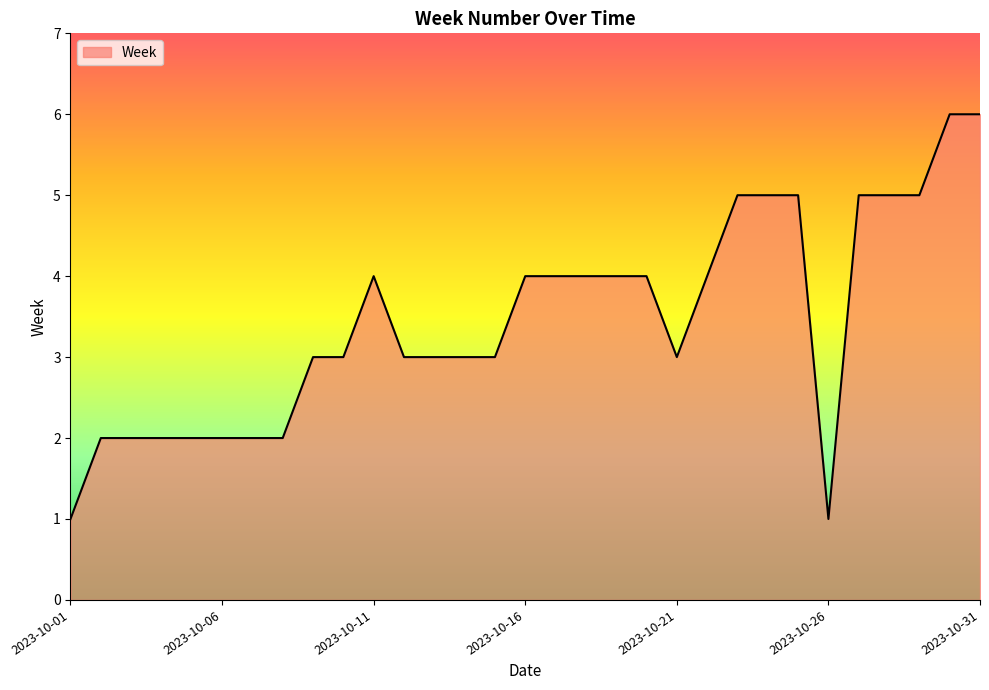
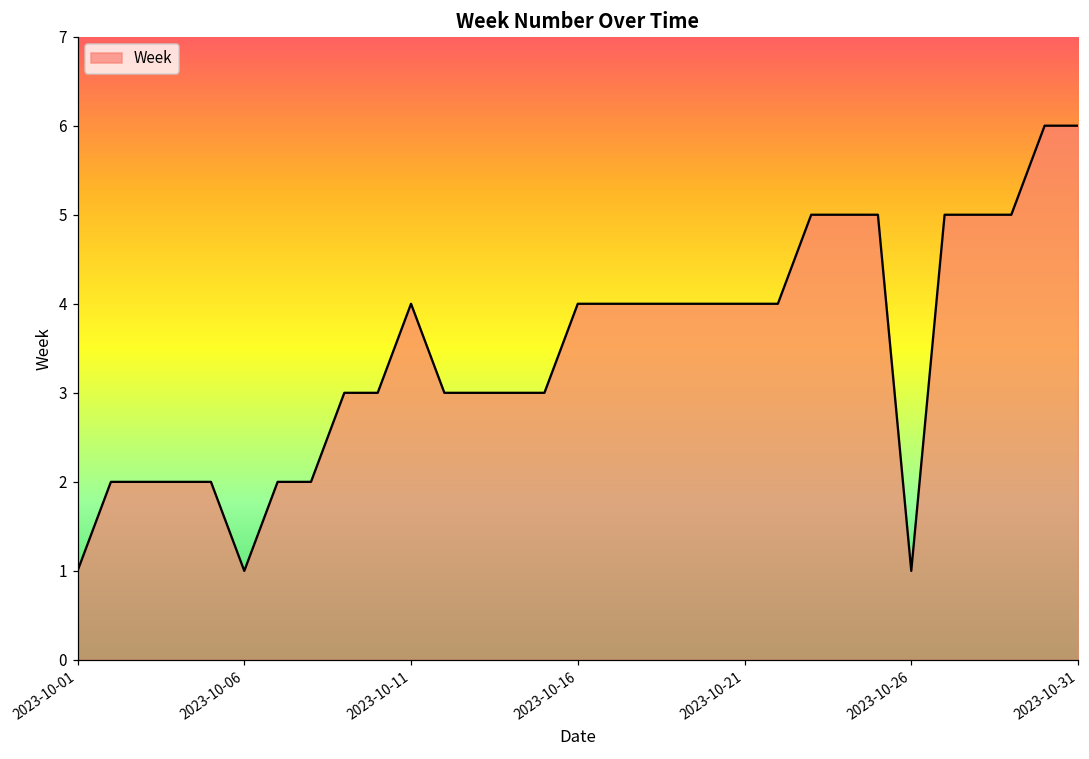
  {
    "2023-10-01": 1,
-   "2023-10-06": 2,
+   "2023-10-06": 1,
    "2023-10-11": 4,
    "2023-10-16": 4,
-   "2023-10-21": 3,
+   "2023-10-21": 4,
    "2023-10-26": 1,
    "2023-10-31": 6
  }
